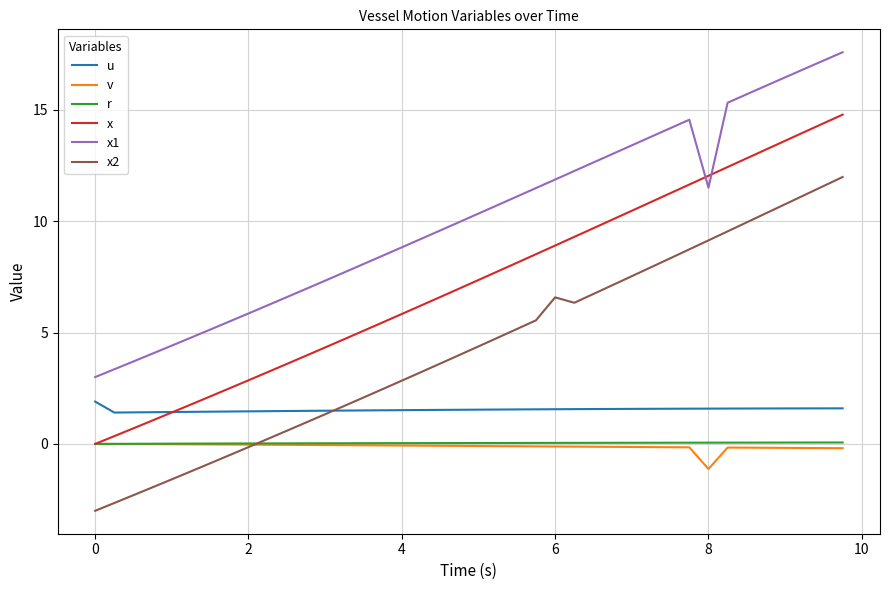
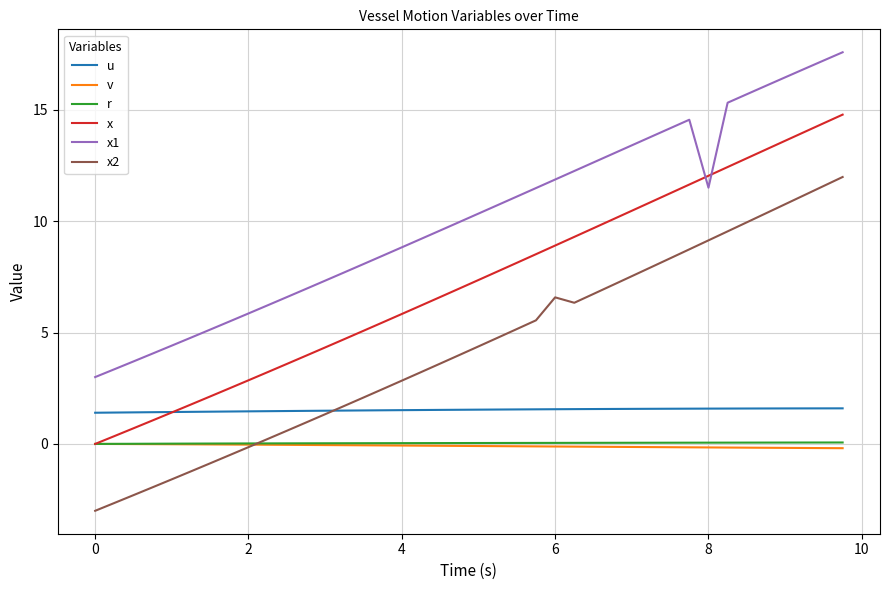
  {
    "u": {
-     "0": 1.9,
+     "0": 1.4,
      "2": 1.5,
      "4": 1.5,
      "6": 1.6,
      "8": 1.6
    },
    "v": {
      "6": -0.1,
-     "8": -1.1
+     "8": -0.2
    },
    "r": {
      "6": 0.0,
      "8": 0.1
    },
    "x": {
      "2": 2.9,
      "4": 5.8,
      "6": 8.9,
      "8": 12.0
    },
    "x1": {
      "0": 3.0,
      "2": 5.9,
      "4": 8.8,
      "6": 11.9,
      "8": 11.5
    },
    "x2": {
      "0": -3.0,
      "4": 2.8,
      "6": 6.6,
      "8": 9.1
    }
  }
